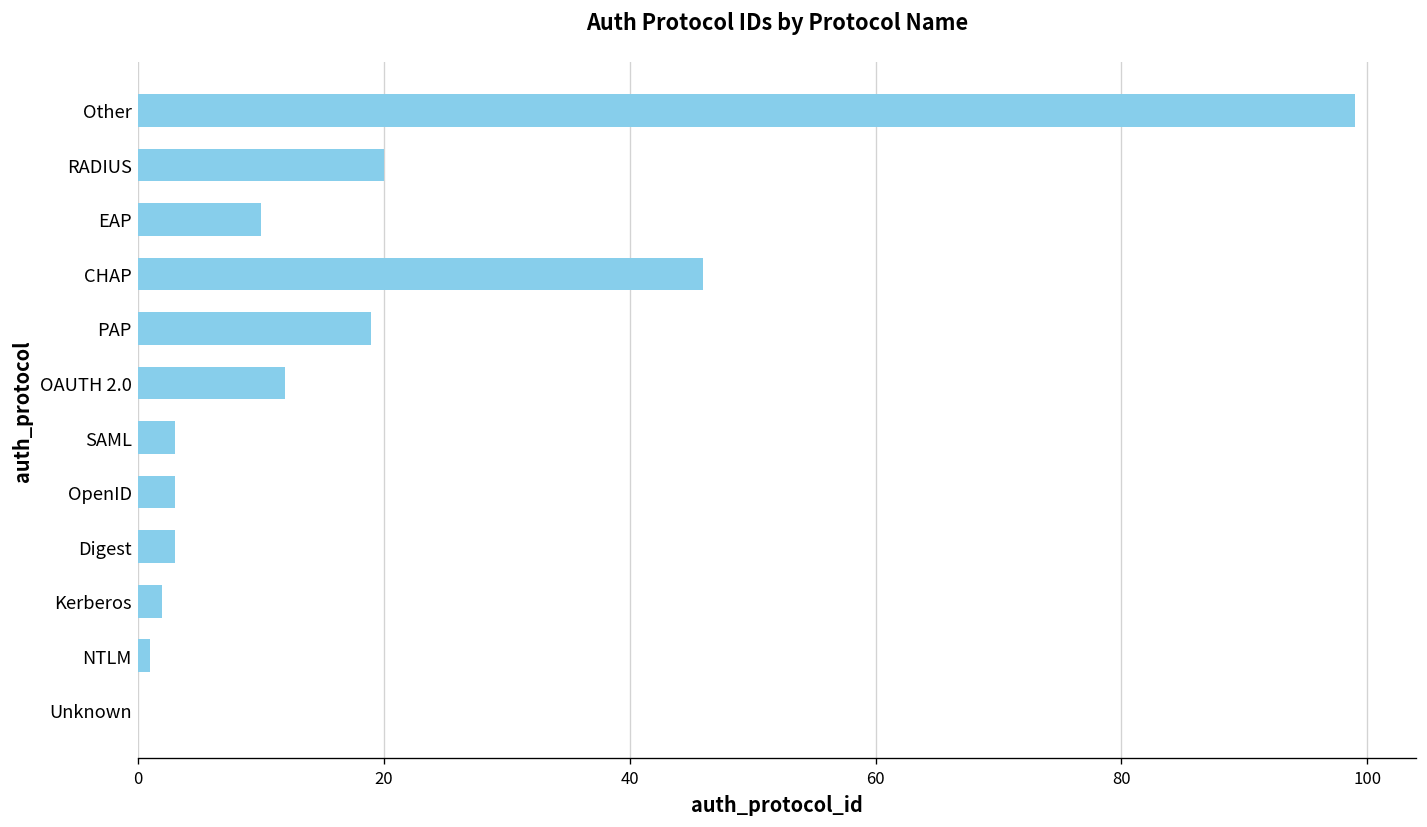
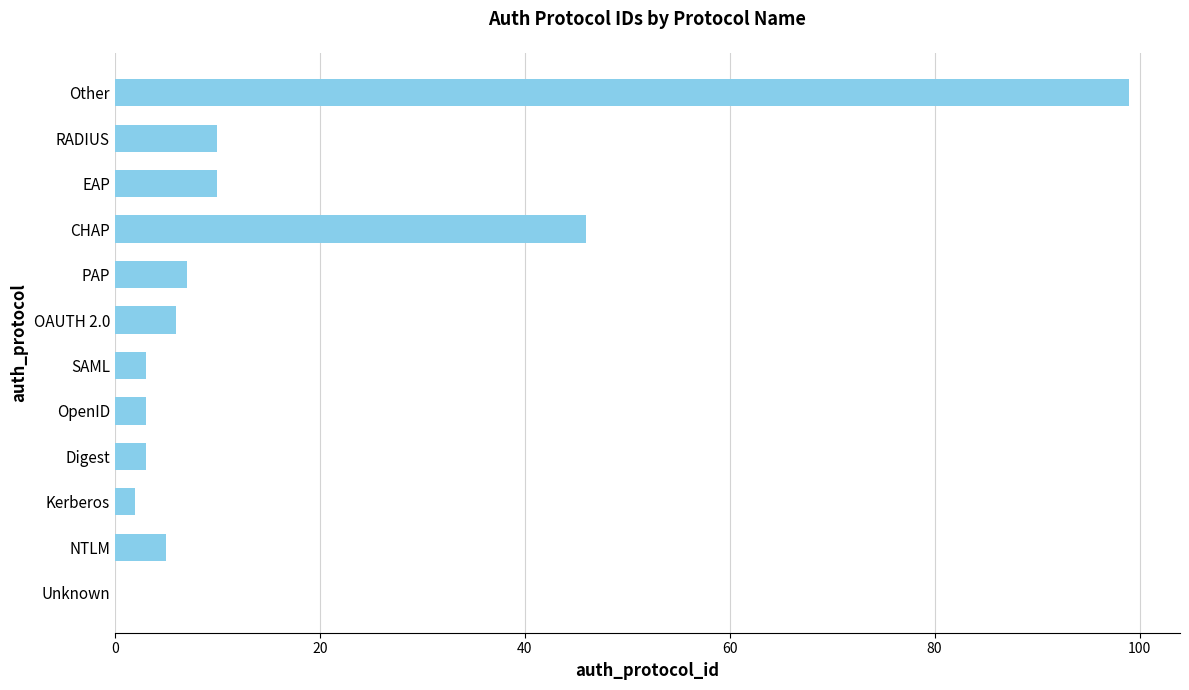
  {
    "Other": 99,
-   "RADIUS": 20,
+   "RADIUS": 10,
    "EAP": 10,
    "CHAP": 46,
-   "PAP": 19,
-   "OAUTH 2.0": 12,
+   "PAP": 7,
+   "OAUTH 2.0": 6,
    "SAML": 3,
    "OpenID": 3,
    "Digest": 3,
    "Kerberos": 2,
-   "NTLM": 1,
+   "NTLM": 5,
    "Unknown": 0
  }
